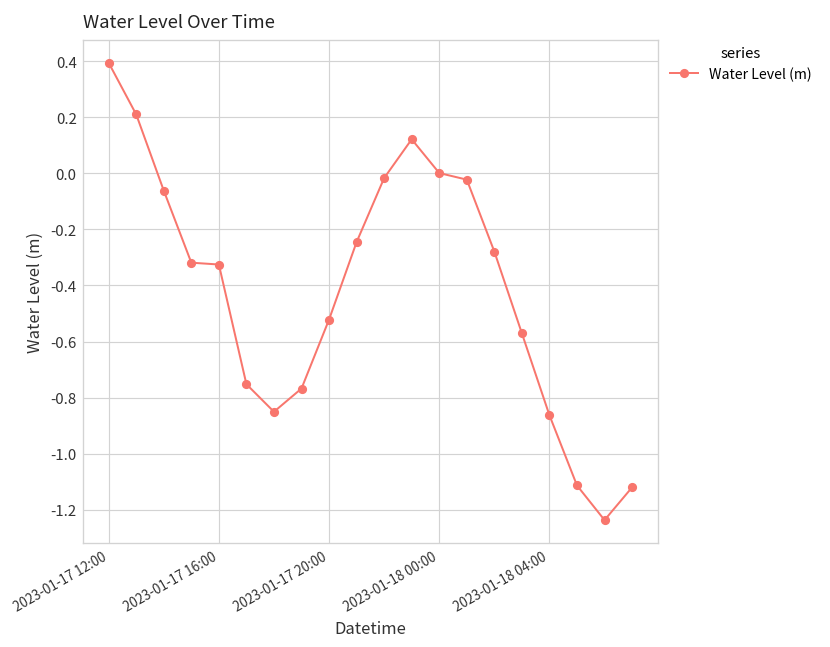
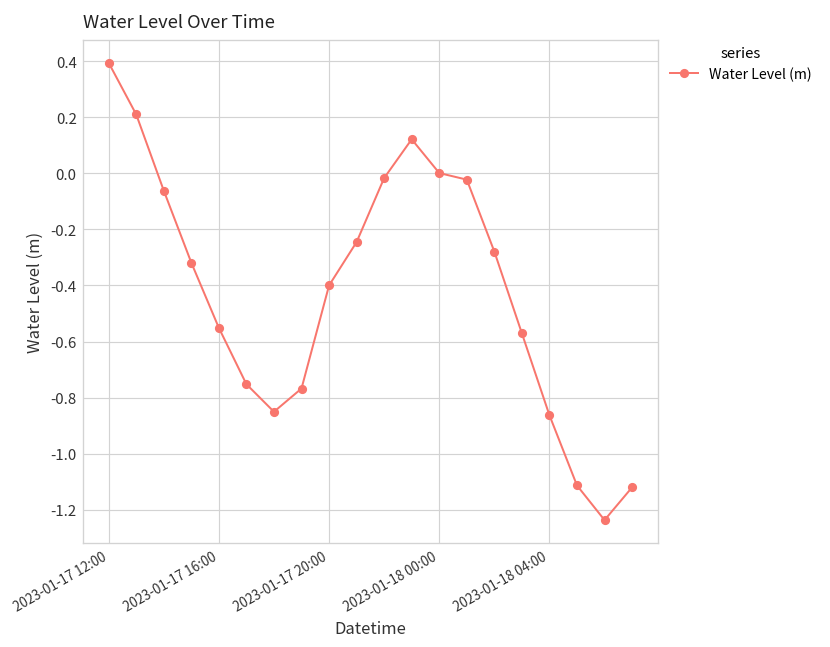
  {
    "2023-01-17 12:00": 0.40,
-   "2023-01-17 16:00": -0.33,
-   "2023-01-17 20:00": -0.52,
+   "2023-01-17 16:00": -0.55,
+   "2023-01-17 20:00": -0.40,
    "2023-01-18 00:00": 0.00,
    "2023-01-18 04:00": -0.86
  }
